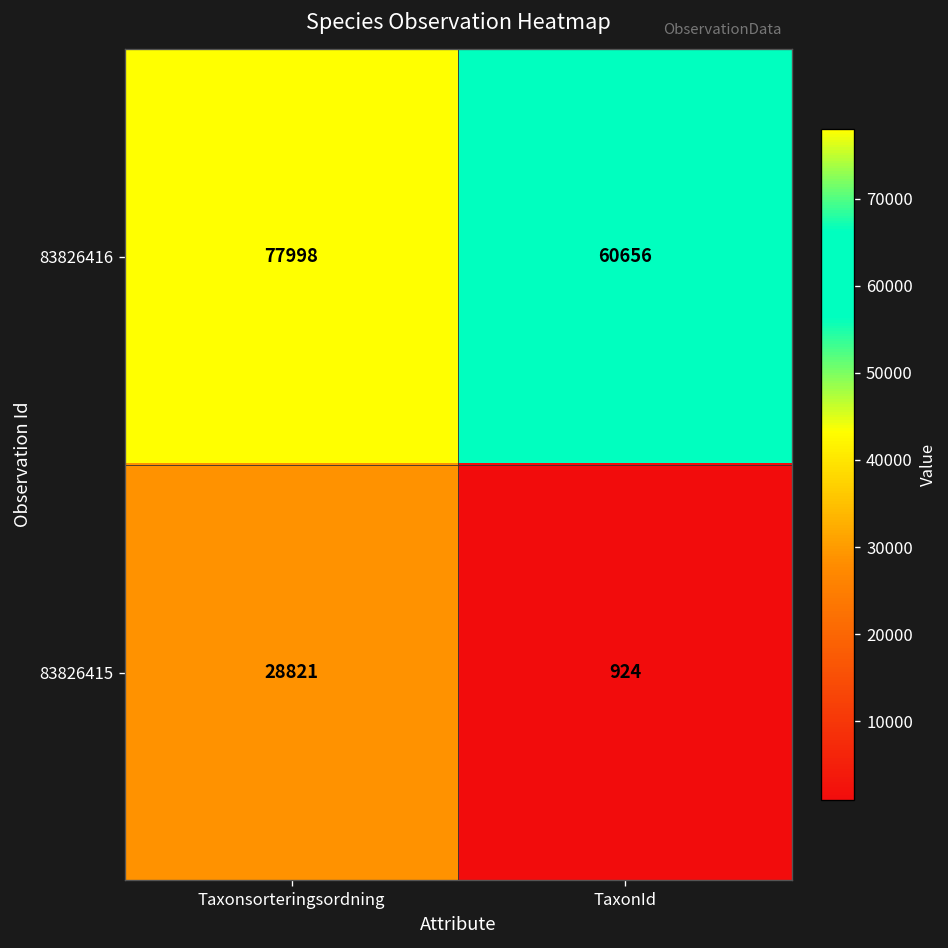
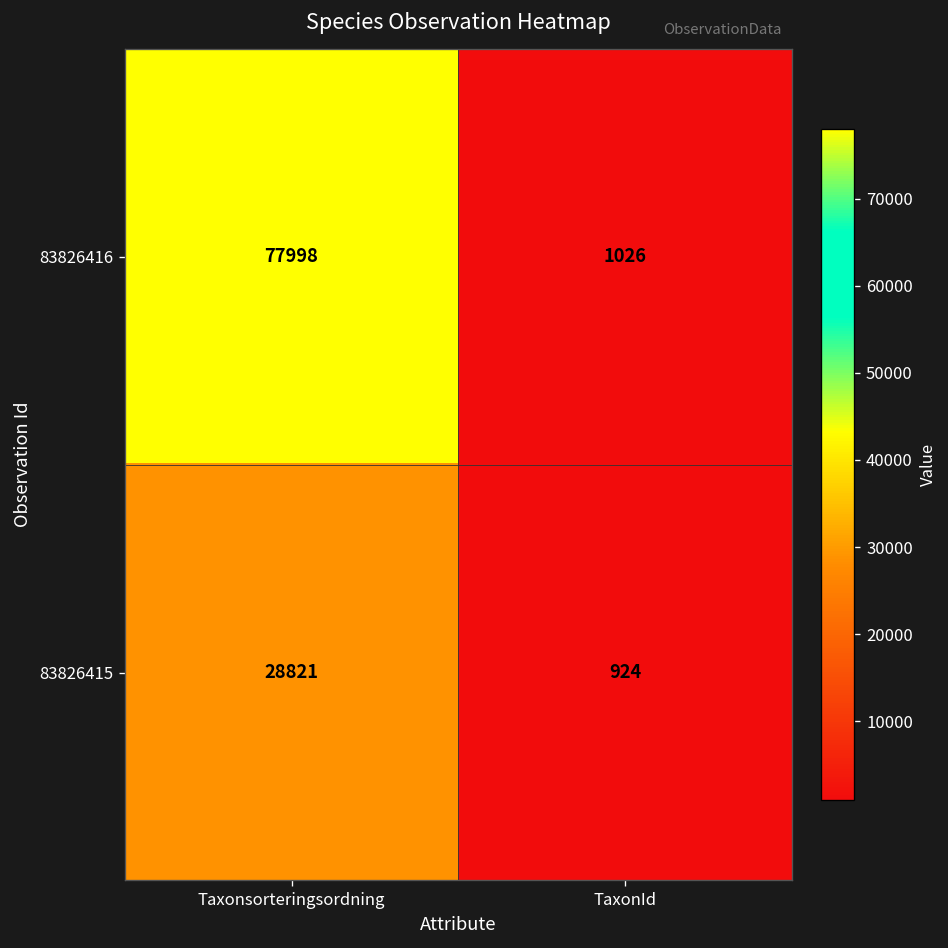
  {
    "83826416": {
      "Taxonsorteringsordning": 77998,
-     "TaxonId": 60656
+     "TaxonId": 1026
    },
    "83826415": {
      "Taxonsorteringsordning": 28821,
      "TaxonId": 924
    }
  }
